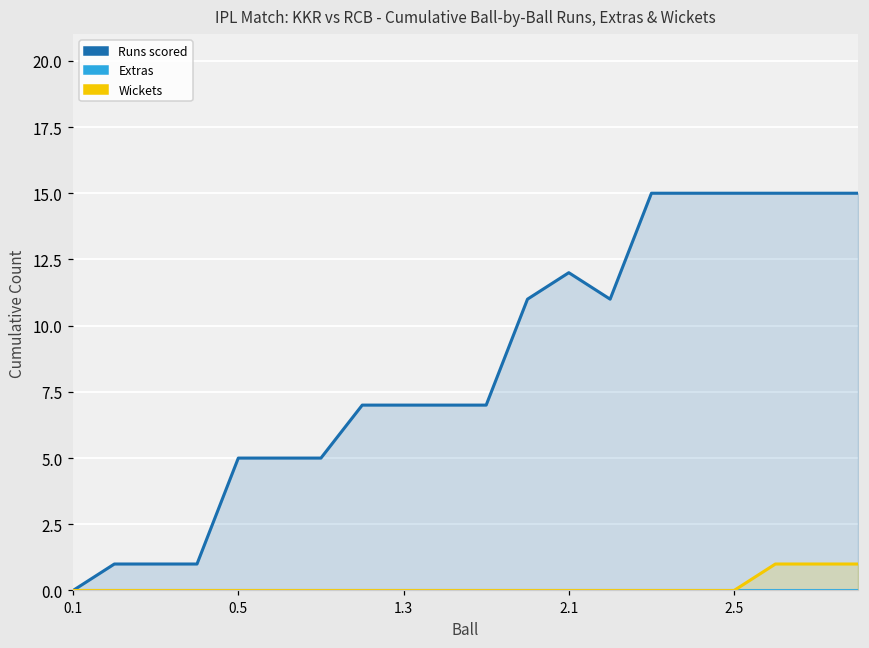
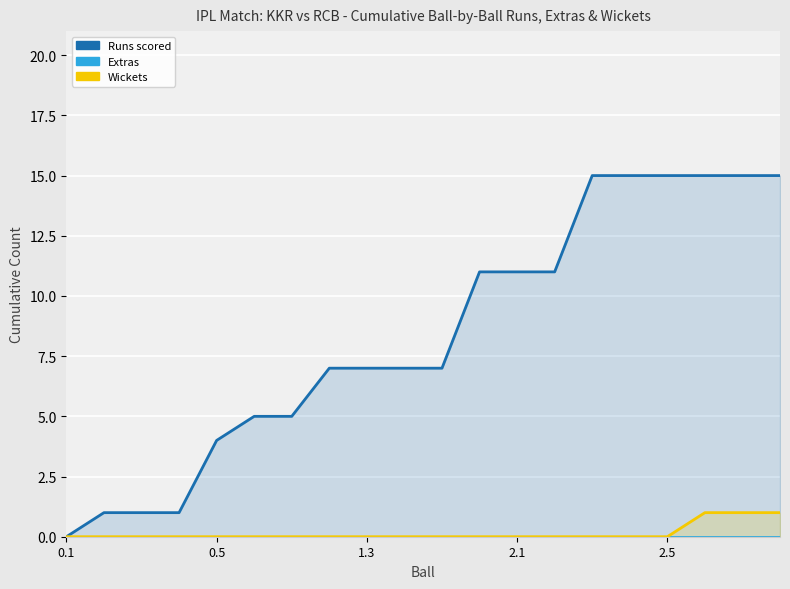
  {
    "Runs scored": {
-     "0.5": 5,
+     "0.5": 4,
      "1.3": 7,
-     "2.1": 12,
+     "2.1": 11,
      "2.5": 15
    }
  }
